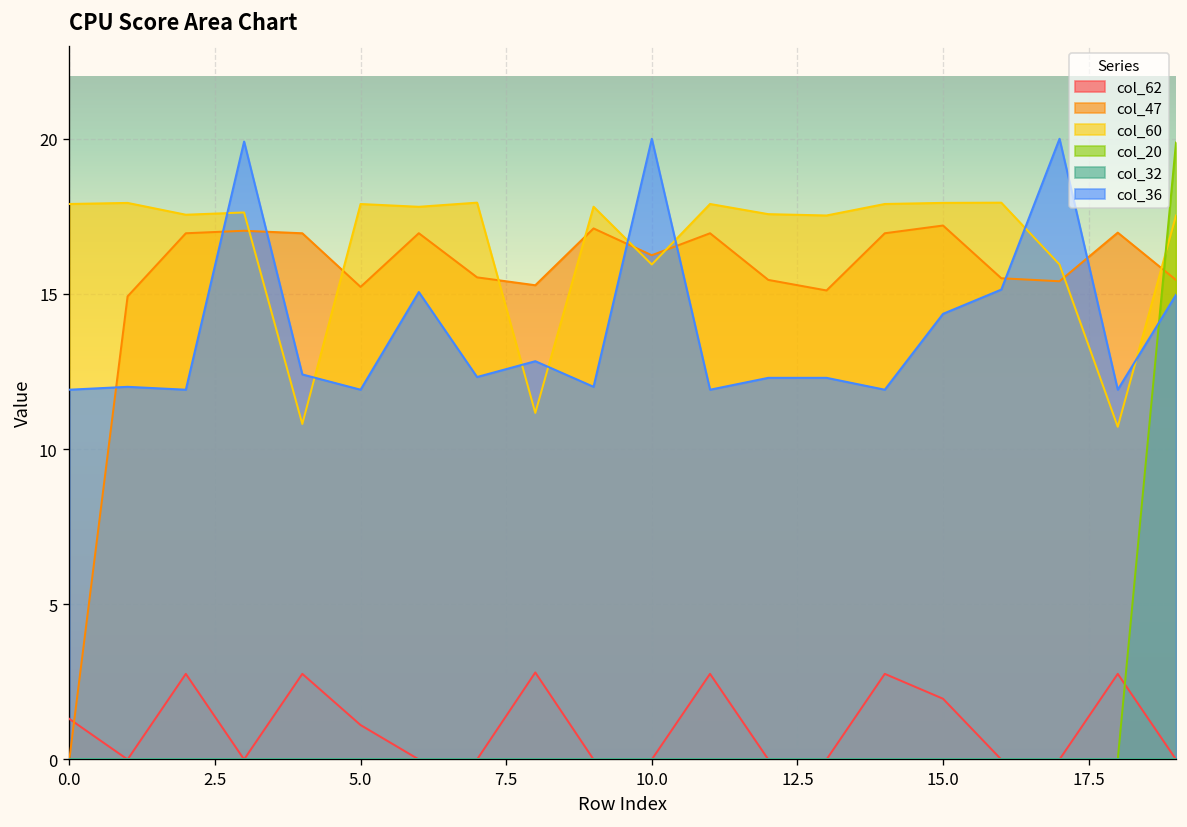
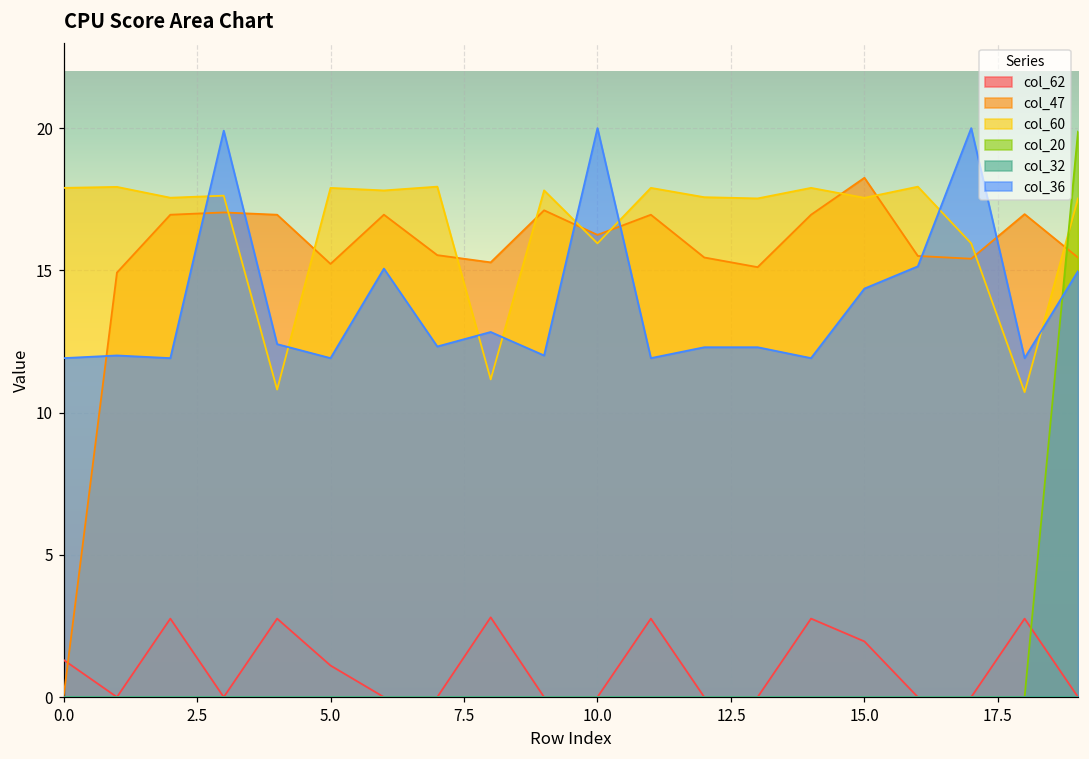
  {
    "col_62": {
      "0.0": 1.3,
      "5.0": 1.1,
      "15.0": 2.0
    },
    "col_47": {
      "5.0": 15.2,
      "10.0": 16.2,
-     "15.0": 17.2
+     "15.0": 18.3
    },
    "col_60": {
      "0.0": 17.9,
      "5.0": 17.9,
      "10.0": 15.9,
-     "15.0": 17.9
+     "15.0": 17.5
    },
    "col_36": {
      "0.0": 11.9,
      "5.0": 11.9,
      "10.0": 20.0,
      "15.0": 14.4
    }
  }
